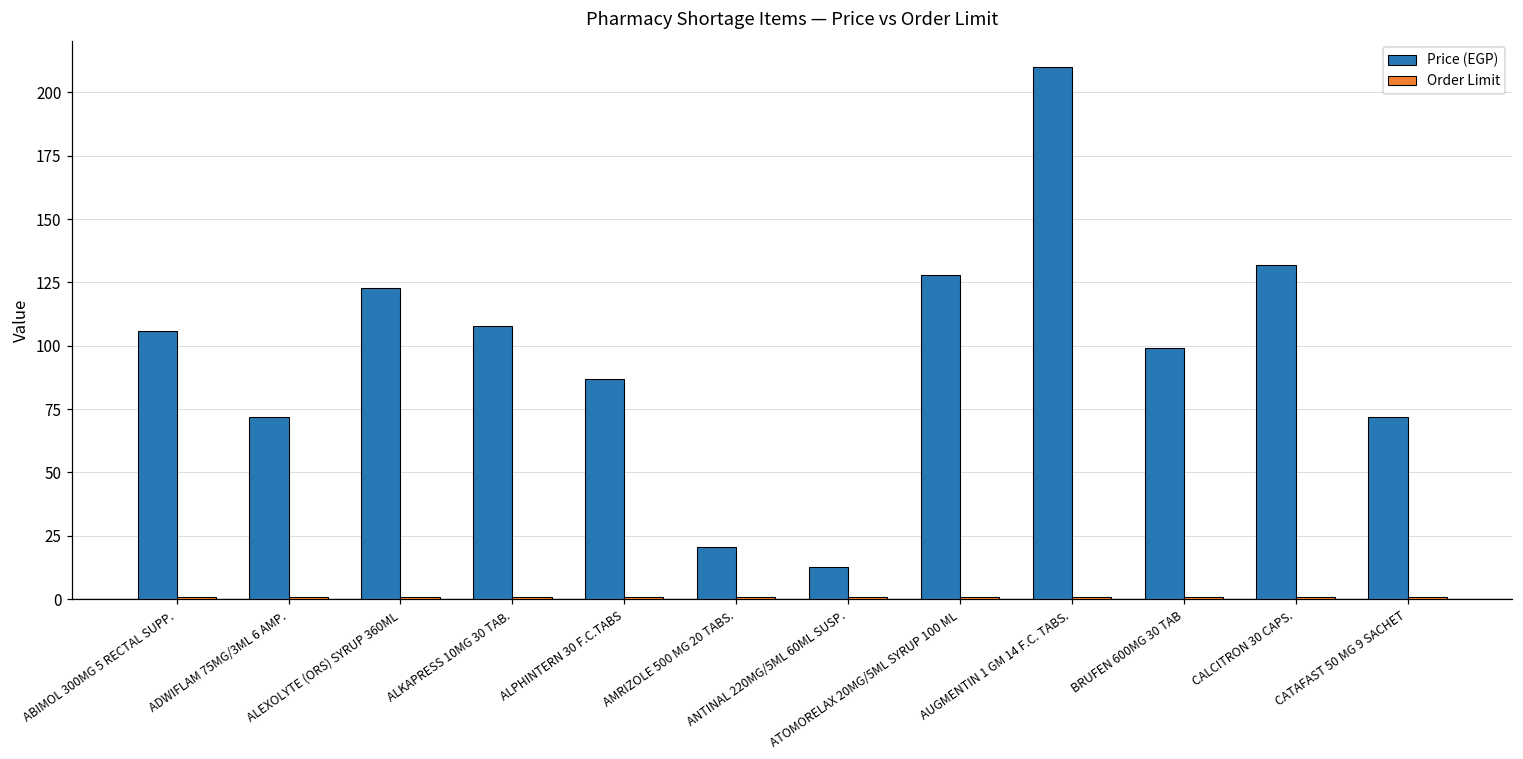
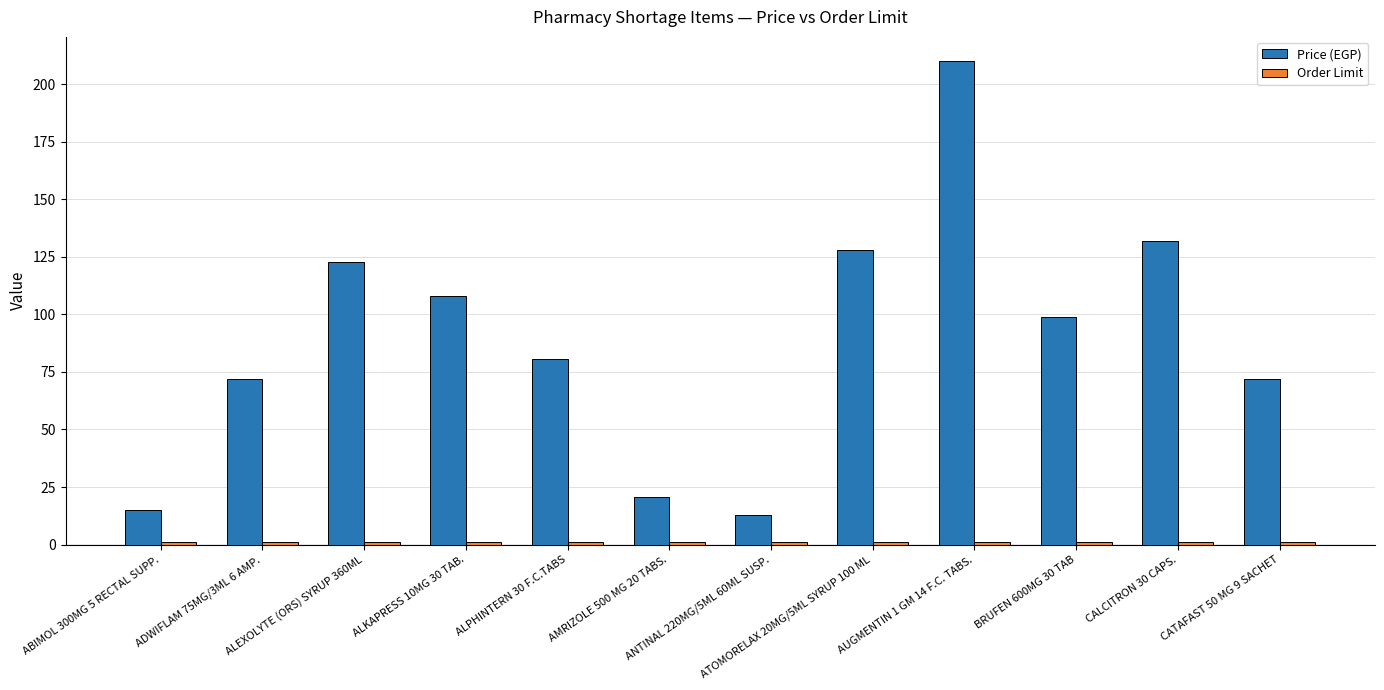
  {
    "Price (EGP)": {
-     "ABIMOL 300MG 5 RECTAL SUPP.": 106,
+     "ABIMOL 300MG 5 RECTAL SUPP.": 15,
      "ADWIFLAM 75MG/3ML 6 AMP.": 72,
      "ALEXOLYTE (ORS) SYRUP 360ML": 123,
      "ALKAPRESS 10MG 30 TAB.": 108,
-     "ALPHINTERN 30 F.C.TABS": 87,
+     "ALPHINTERN 30 F.C.TABS": 81,
      "AMRIZOLE 500 MG 20 TABS.": 21,
      "ANTINAL 220MG/5ML 60ML SUSP.": 13,
      "ATOMORELAX 20MG/5ML SYRUP 100 ML": 128,
      "AUGMENTIN 1 GM 14 F.C. TABS.": 210,
      "BRUFEN 600MG 30 TAB": 99,
      "CALCITRON 30 CAPS.": 132,
      "CATAFAST 50 MG 9 SACHET": 72
    }
  }
